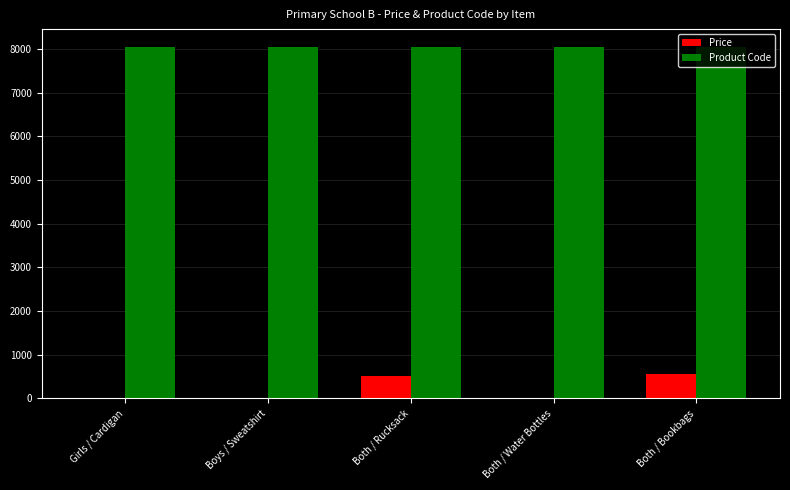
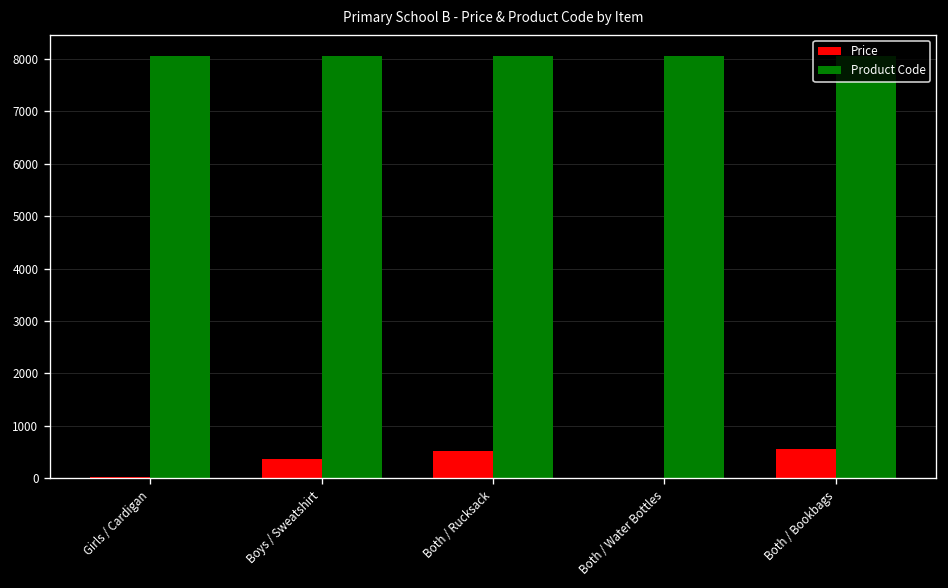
  {
    "Price": {
-     "Boys / Sweatshirt": 0,
+     "Boys / Sweatshirt": 400,
      "Both / Rucksack": 500,
      "Both / Bookbags": 600
    },
    "Product Code": {
      "Girls / Cardigan": 8100,
      "Boys / Sweatshirt": 8100,
      "Both / Rucksack": 8100,
      "Both / Water Bottles": 8100
    }
  }
